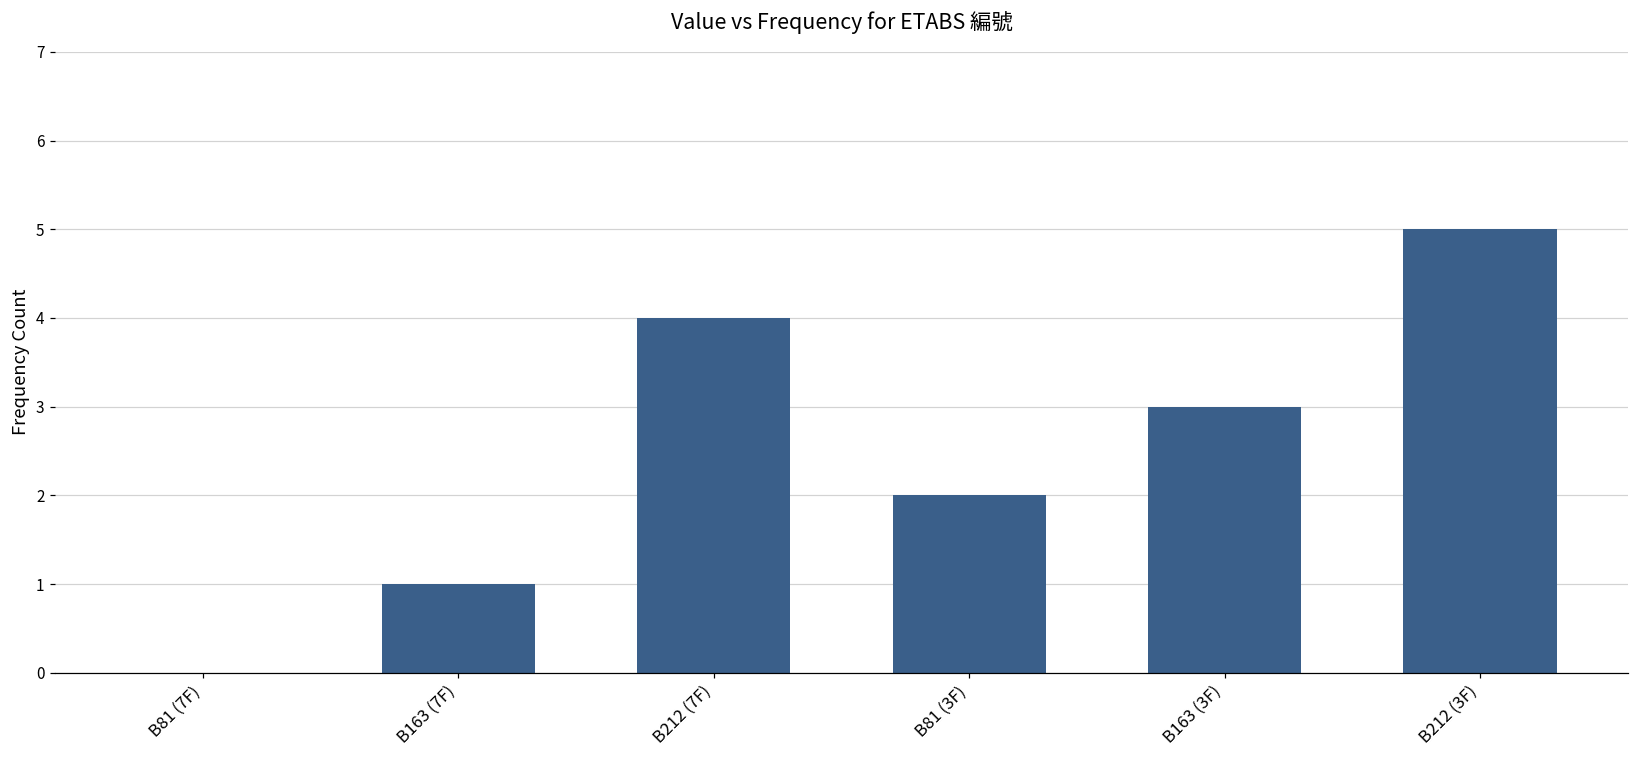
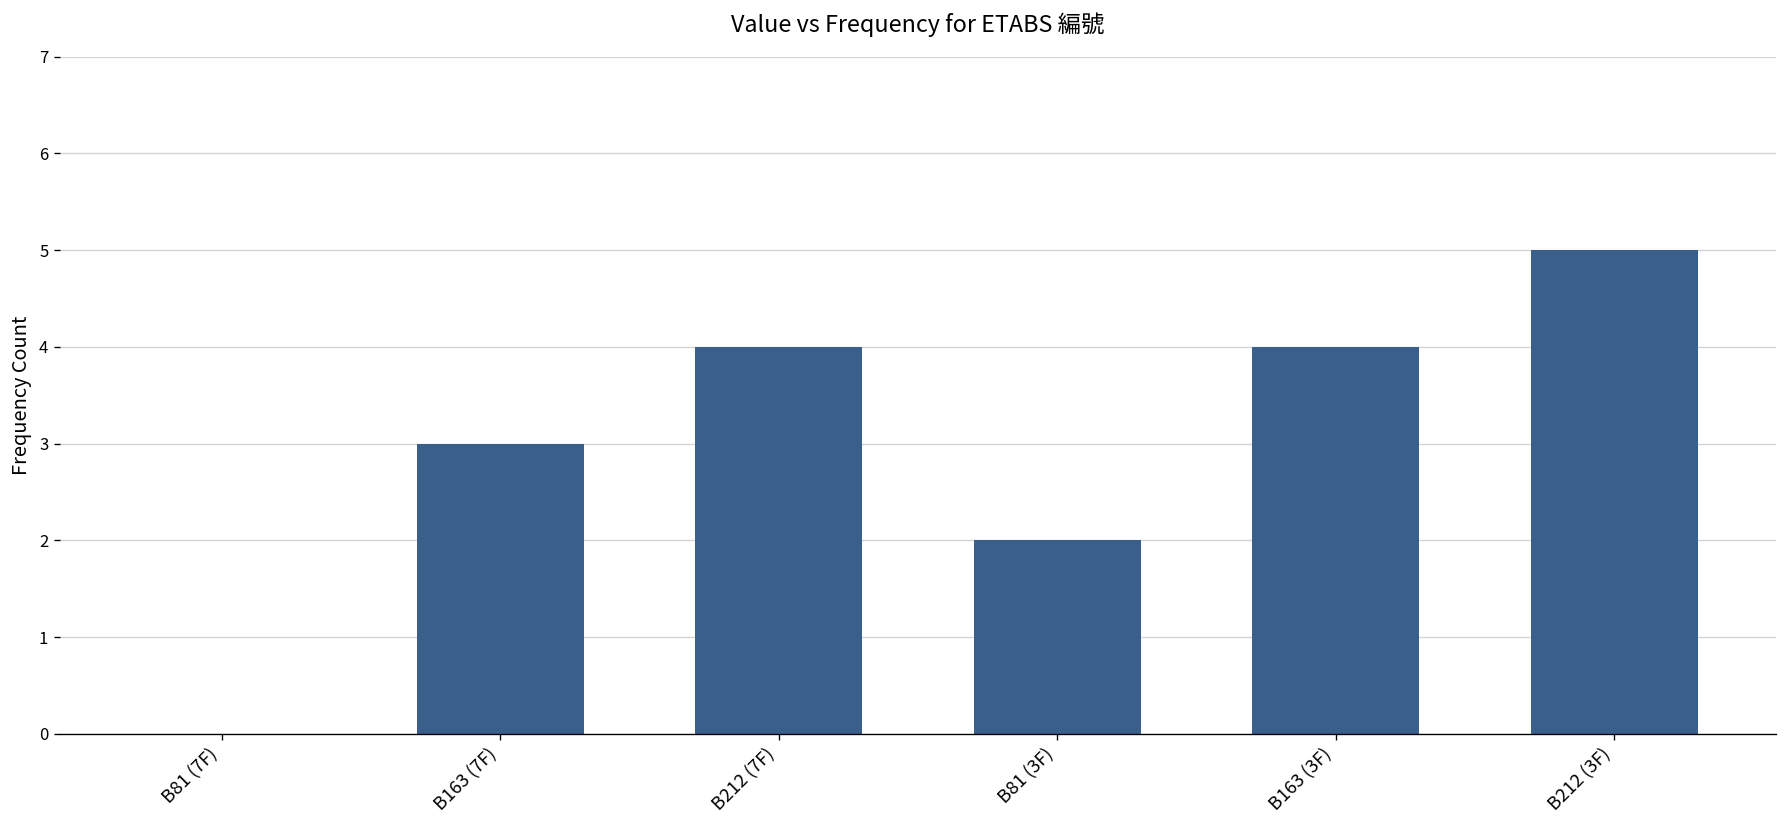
  {
    "B81 (7F)": 0,
-   "B163 (7F)": 1,
+   "B163 (7F)": 3,
    "B212 (7F)": 4,
    "B81 (3F)": 2,
-   "B163 (3F)": 3,
+   "B163 (3F)": 4,
    "B212 (3F)": 5
  }
